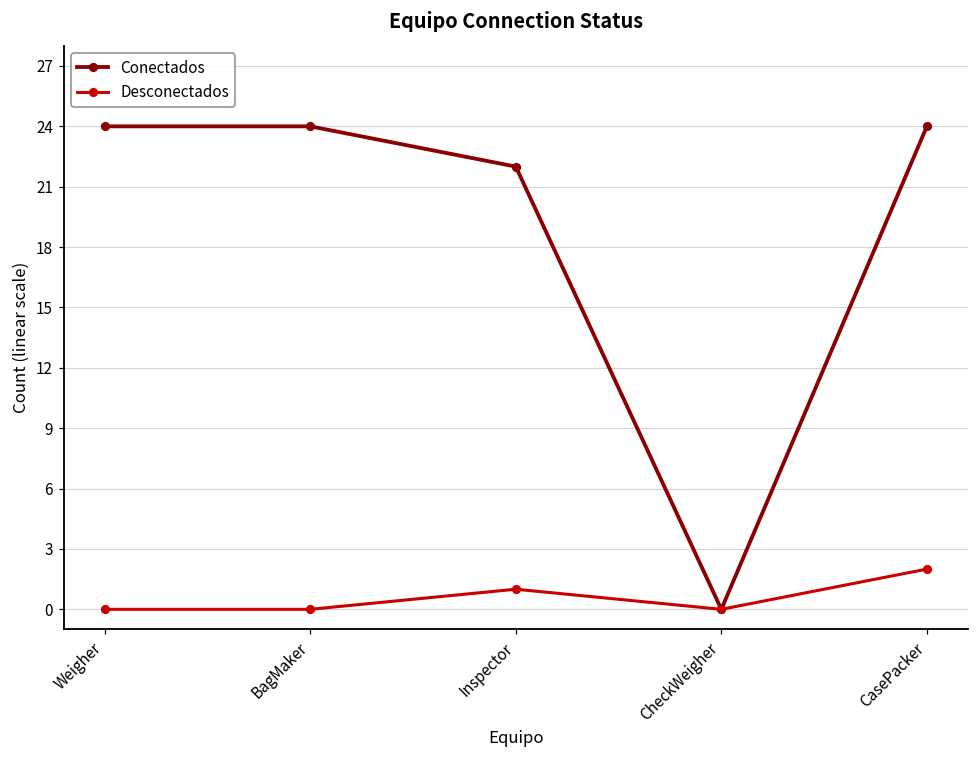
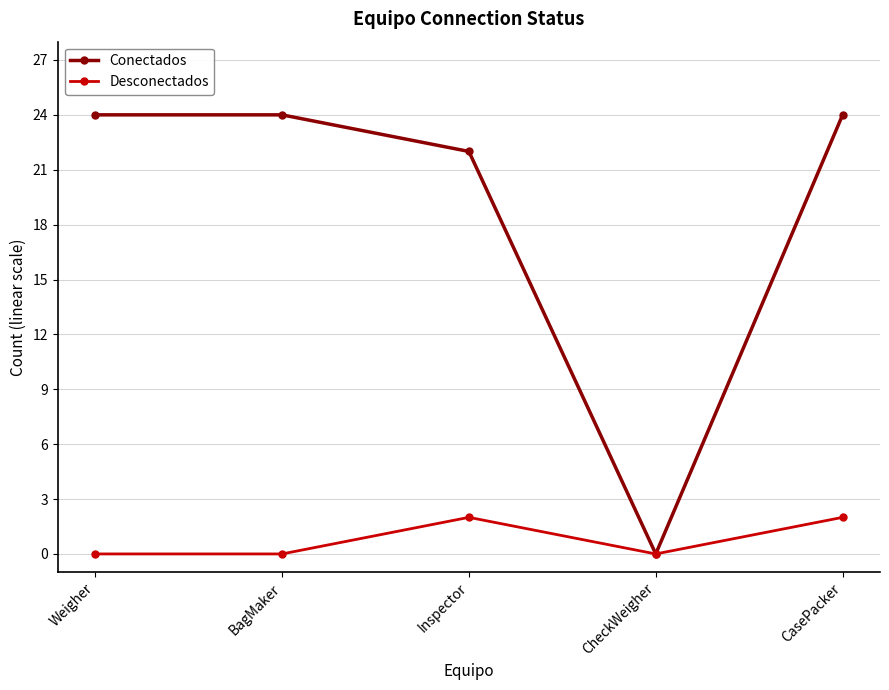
  {
    "Conectados": {
      "Weigher": 24,
      "BagMaker": 24,
      "Inspector": 22,
      "CasePacker": 24
    },
    "Desconectados": {
      "Weigher": 0,
      "BagMaker": 0,
-     "Inspector": 1,
+     "Inspector": 2,
      "CasePacker": 2
    }
  }
